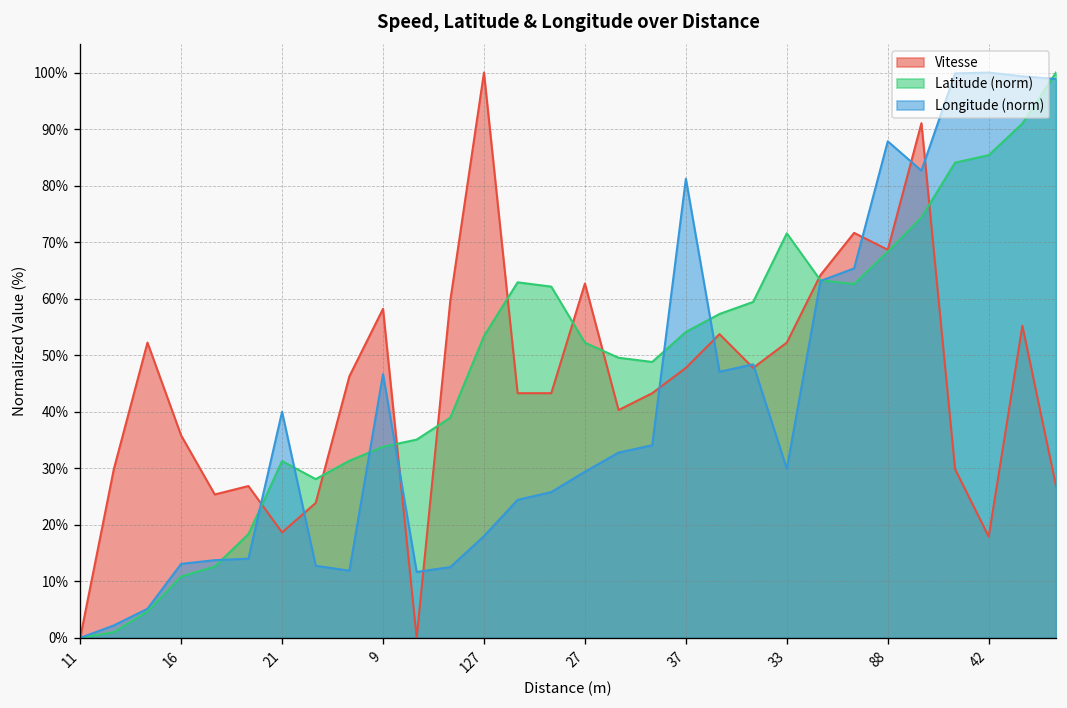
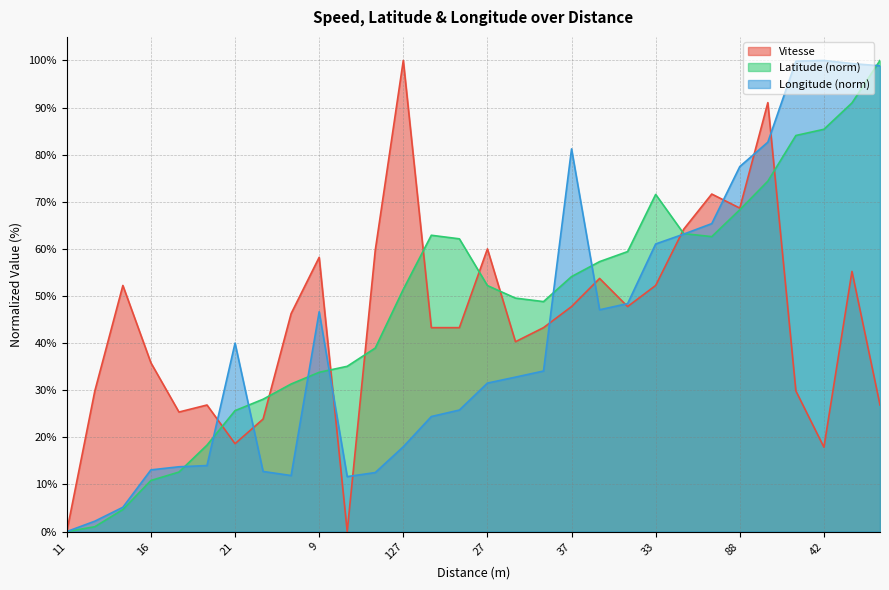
  {
    "Vitesse": {
      "21": "19%",
      "9": "58%",
      "127": "100%",
-     "27": "63%",
+     "27": "60%",
      "37": "48%",
      "33": "52%",
      "42": "18%"
    },
    "Latitude (norm)": {
-     "21": "31%",
+     "21": "26%",
      "9": "34%",
-     "127": "53%",
+     "127": "51%",
      "27": "52%",
      "37": "54%",
      "33": "72%",
      "42": "85%"
    },
    "Longitude (norm)": {
      "21": "40%",
      "9": "47%",
      "127": "18%",
-     "27": "29%",
+     "27": "32%",
      "37": "81%",
-     "33": "30%",
-     "88": "88%"
+     "33": "61%",
+     "88": "77%"
    }
  }
